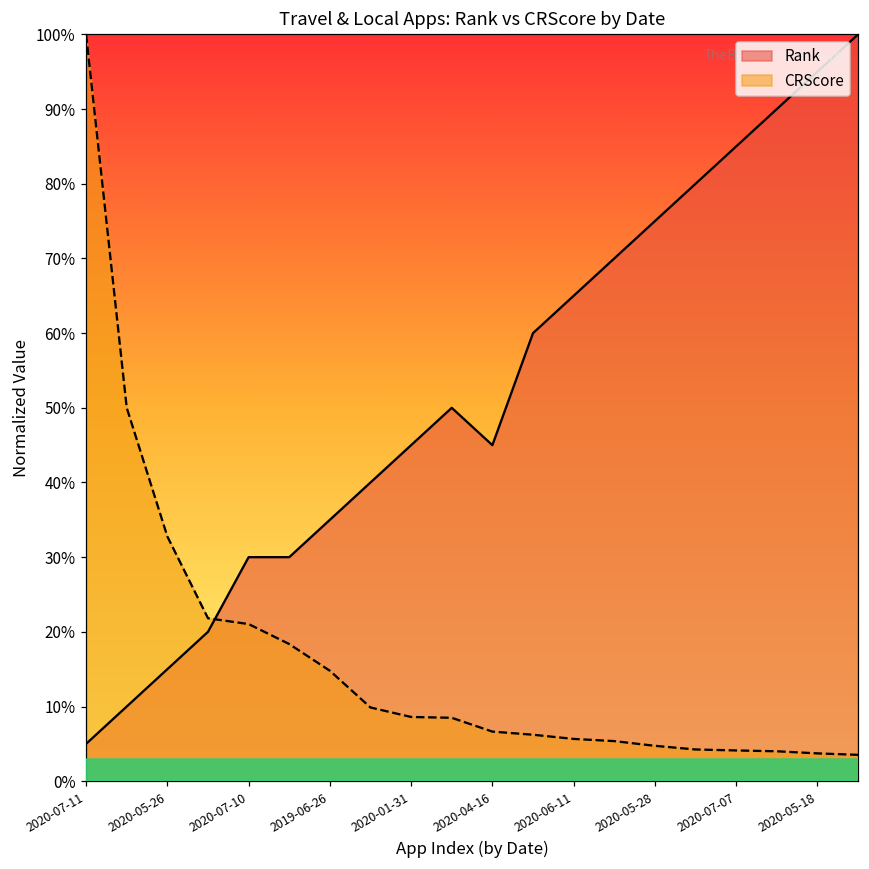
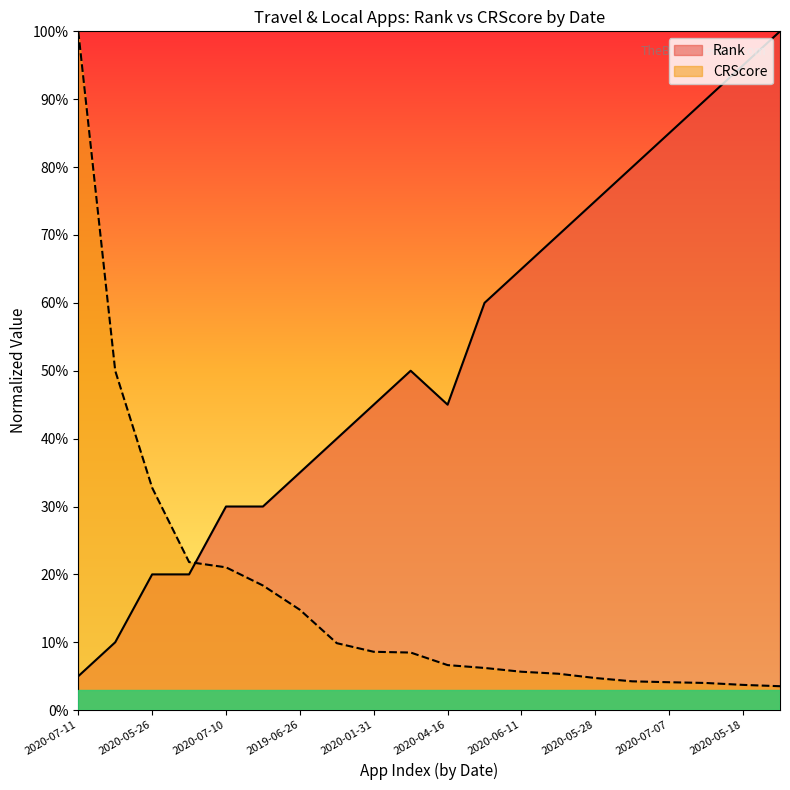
  {
    "Rank": {
      "2020-07-11": "5%",
-     "2020-05-26": "15%",
+     "2020-05-26": "20%",
      "2020-07-10": "30%",
      "2019-06-26": "35%",
      "2020-01-31": "45%",
      "2020-04-16": "45%",
      "2020-06-11": "65%",
      "2020-05-28": "75%",
      "2020-07-07": "85%"
    },
    "CRScore": {
      "2020-07-11": "100%",
      "2020-05-26": "33%",
      "2020-07-10": "21%",
      "2019-06-26": "15%",
      "2020-01-31": "9%",
      "2020-04-16": "7%",
      "2020-06-11": "6%",
      "2020-05-28": "5%",
      "2020-07-07": "4%"
    }
  }
